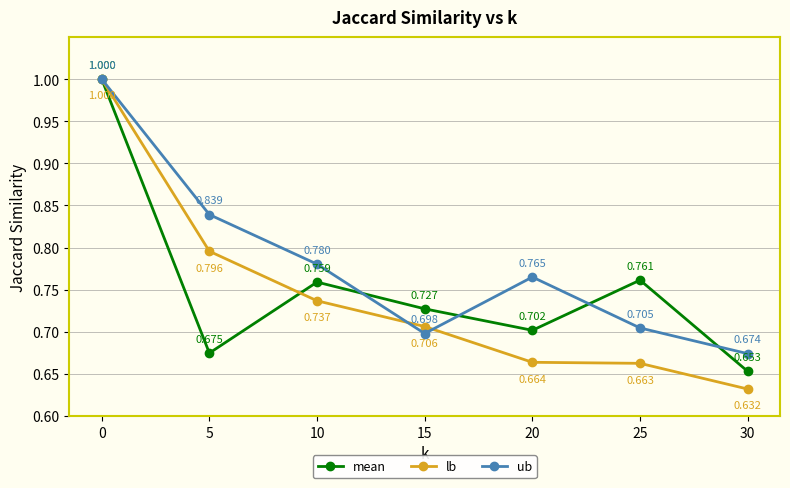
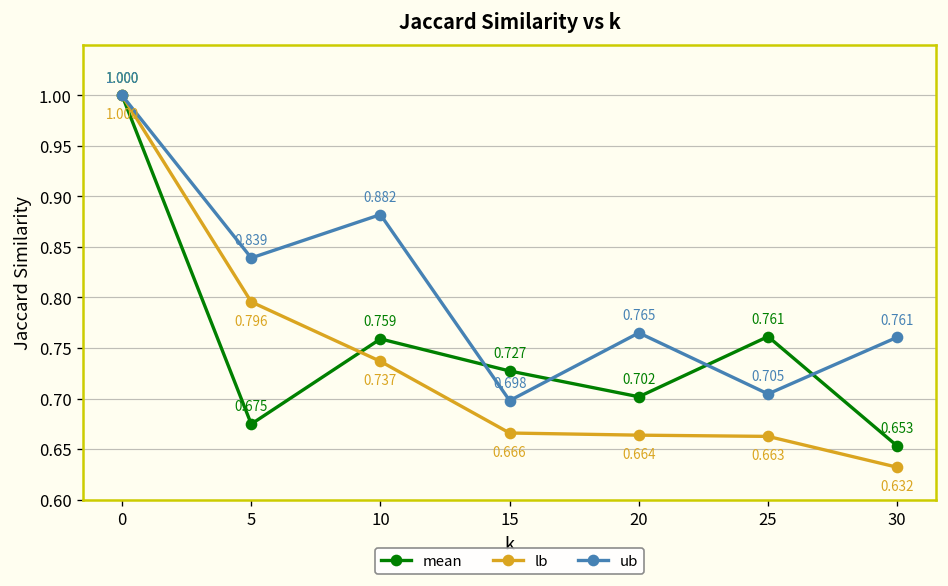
  {
    "mean": {
      "5": 0.675,
      "10": 0.759,
      "15": 0.727,
      "20": 0.702,
      "25": 0.761,
      "30": 0.653
    },
    "lb": {
      "5": 0.796,
      "10": 0.737,
-     "15": 0.706,
+     "15": 0.666,
      "20": 0.664,
      "25": 0.663,
      "30": 0.632
    },
    "ub": {
      "5": 0.839,
-     "10": 0.780,
+     "10": 0.882,
      "15": 0.698,
      "20": 0.765,
      "25": 0.705,
-     "30": 0.674
+     "30": 0.761
    }
  }
